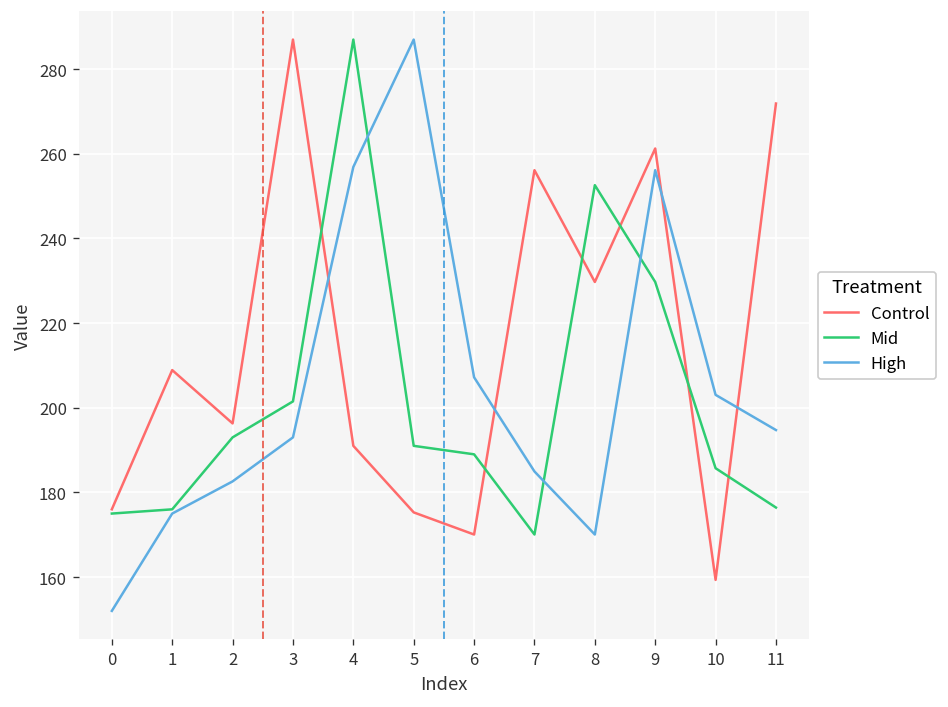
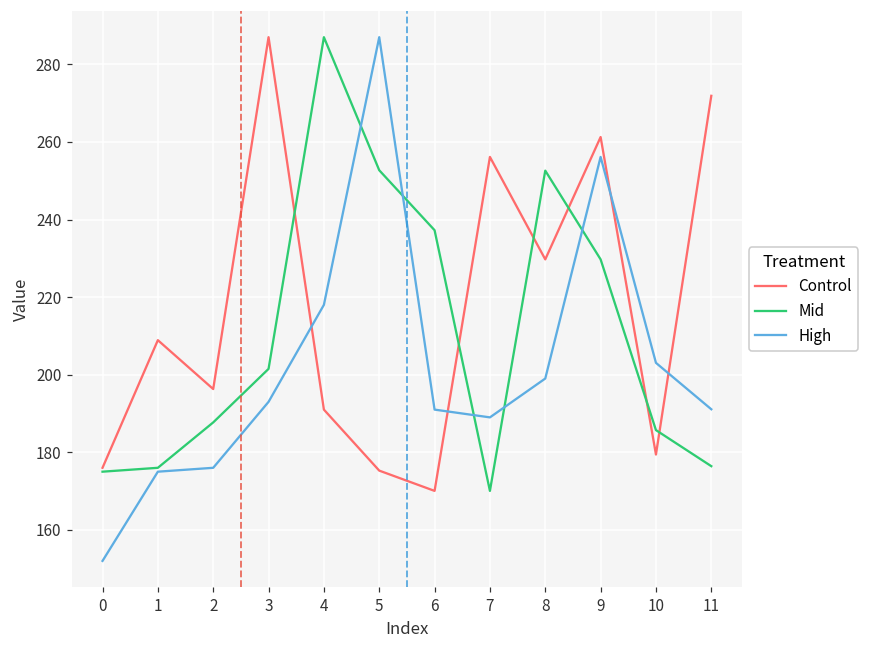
  {
    "Control": {
      "0": 176,
      "1": 209,
      "2": 196,
      "3": 287,
      "4": 191,
      "5": 175,
      "6": 170,
      "7": 256,
      "8": 230,
      "9": 261,
-     "10": 159,
+     "10": 179,
      "11": 272
    },
    "Mid": {
      "0": 175,
      "1": 176,
-     "2": 193,
+     "2": 188,
      "3": 202,
      "4": 287,
-     "5": 191,
-     "6": 189,
+     "5": 253,
+     "6": 237,
      "7": 170,
      "8": 253,
      "9": 230,
      "10": 186,
      "11": 176
    },
    "High": {
      "0": 152,
      "1": 175,
-     "2": 183,
+     "2": 176,
      "3": 193,
-     "4": 257,
+     "4": 218,
      "5": 287,
-     "6": 207,
-     "7": 185,
-     "8": 170,
+     "6": 191,
+     "7": 189,
+     "8": 199,
      "9": 256,
      "10": 203,
-     "11": 195
+     "11": 191
    }
  }
